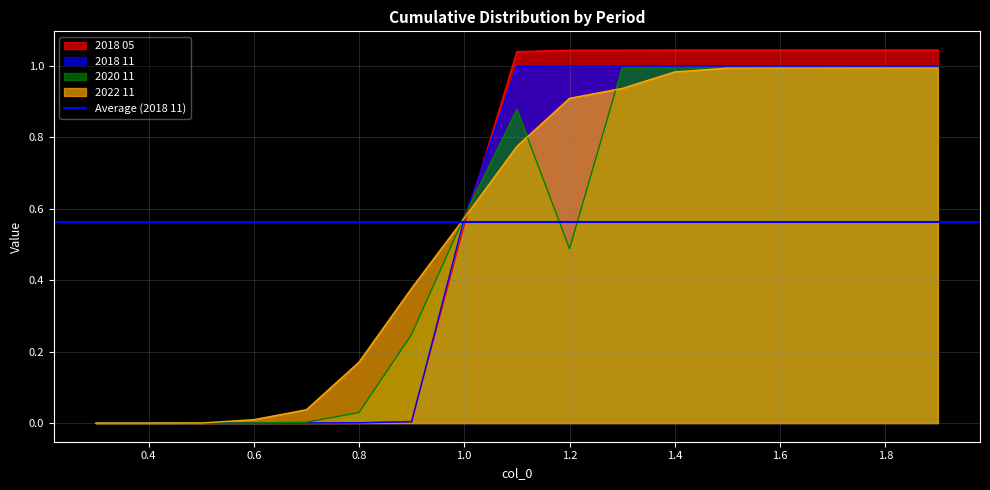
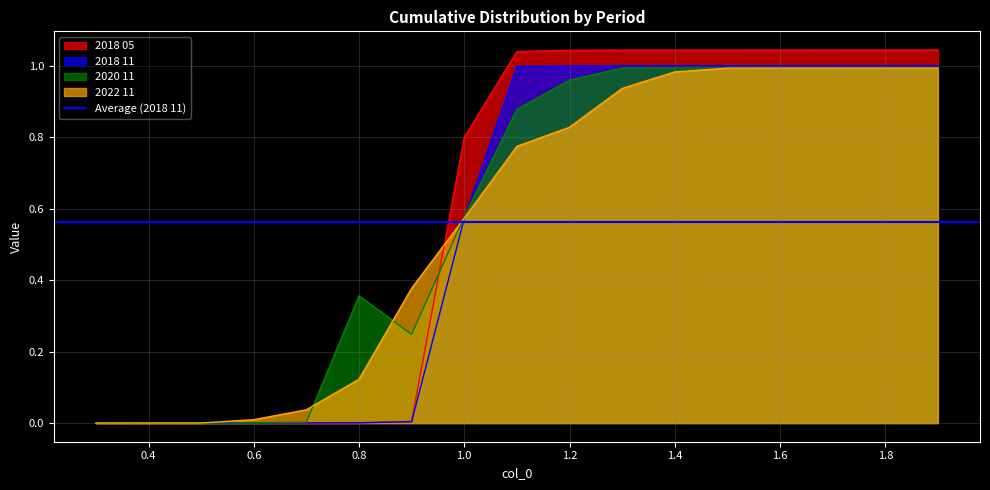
  {
    "2018 05": {
-     "1.0": 0.55,
+     "1.0": 0.80,
      "1.2": 1.04,
      "1.4": 1.04,
      "1.6": 1.04,
      "1.8": 1.04
    },
    "2018 11": {
      "1.2": 1.00
    },
    "2020 11": {
-     "0.8": 0.03,
-     "1.2": 0.49
+     "0.8": 0.36,
+     "1.2": 0.96
    },
    "2022 11": {
      "0.6": 0.01,
-     "0.8": 0.17,
-     "1.2": 0.91,
+     "0.8": 0.12,
+     "1.2": 0.83,
      "1.4": 0.98
    }
  }
